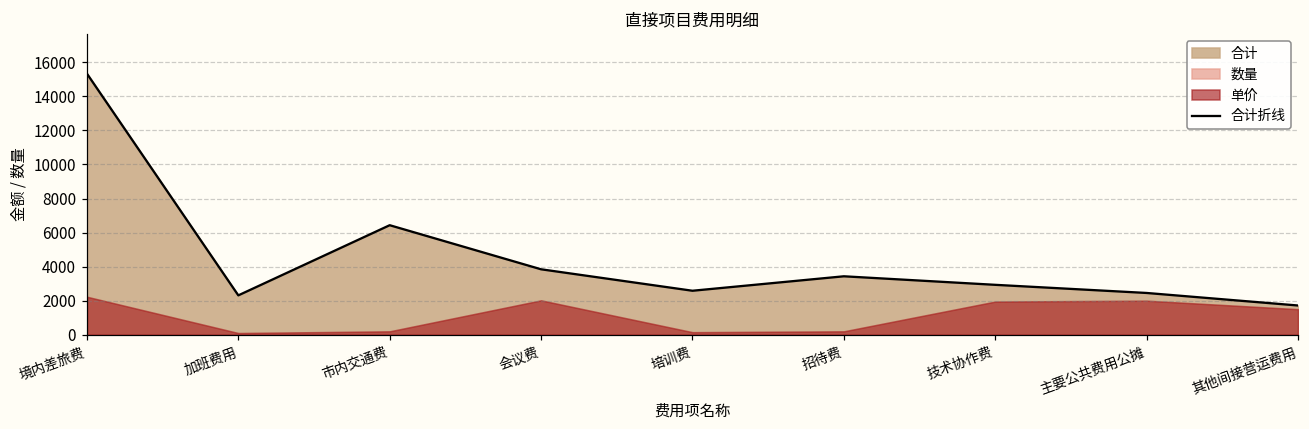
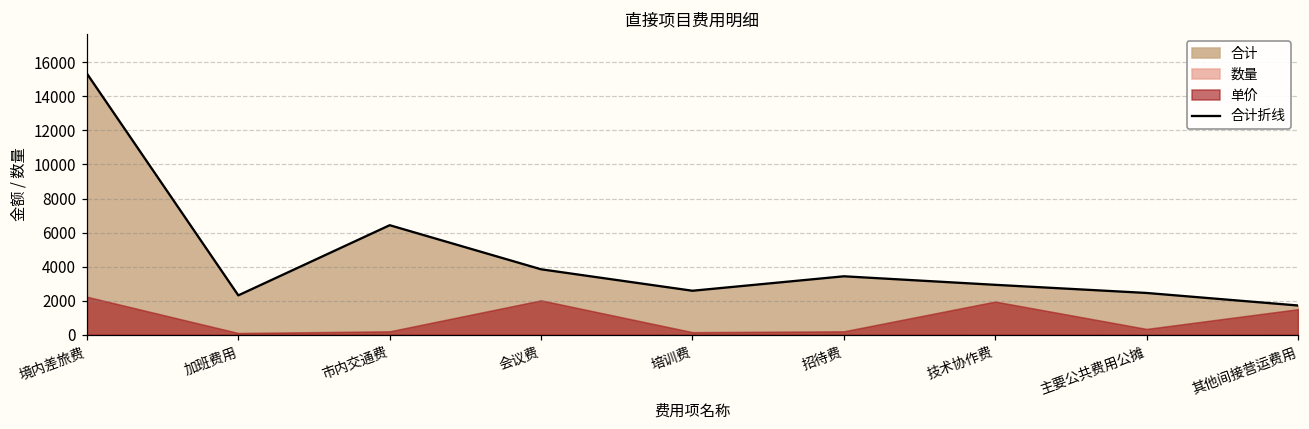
  {
    "单价": {
      "境内差旅费": 2200,
      "市内交通费": 200,
      "会议费": 2000,
      "招待费": 200,
      "技术协作费": 1900,
-     "主要公共费用公摊": 2000,
+     "主要公共费用公摊": 300,
      "其他间接营运费用": 1500
    }
  }
